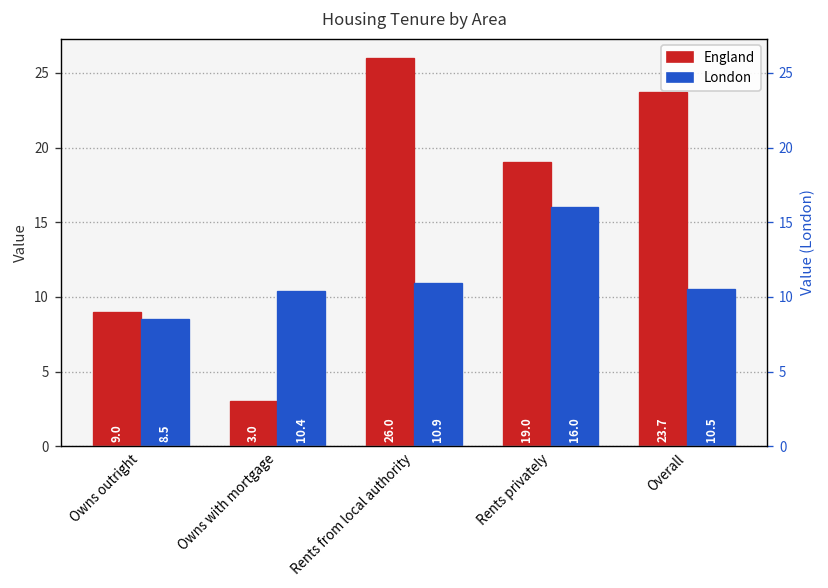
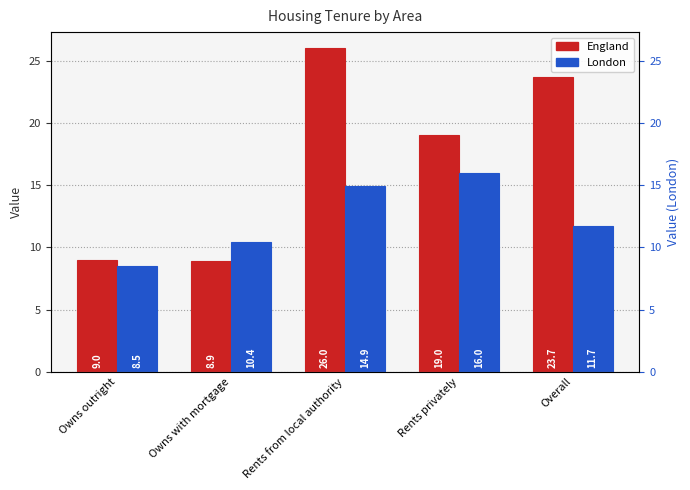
  {
    "England": {
      "Owns outright": 9.0,
-     "Owns with mortgage": 3.0,
+     "Owns with mortgage": 8.9,
      "Rents from local authority": 26.0,
      "Rents privately": 19.0,
      "Overall": 23.7
    },
    "London": {
      "Owns outright": 8.5,
      "Owns with mortgage": 10.4,
-     "Rents from local authority": 10.9,
+     "Rents from local authority": 14.9,
      "Rents privately": 16.0,
-     "Overall": 10.5
+     "Overall": 11.7
    }
  }
